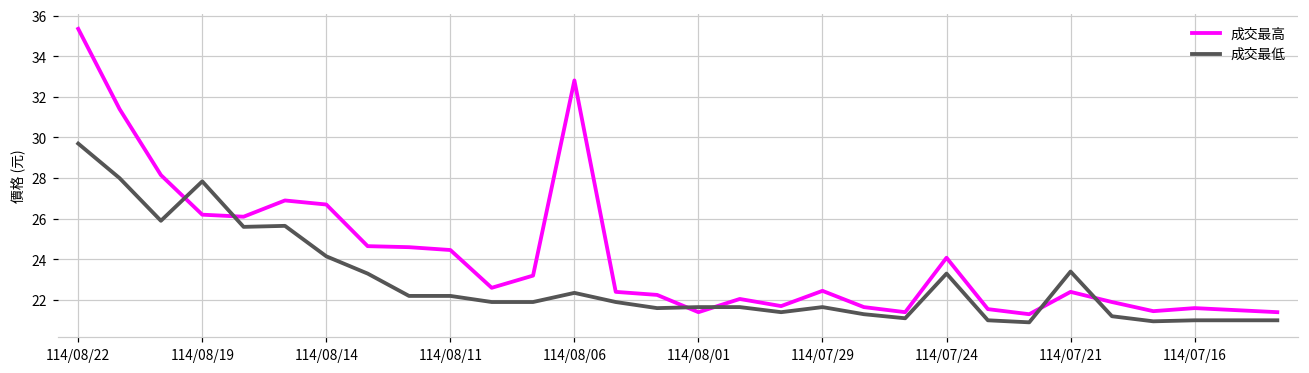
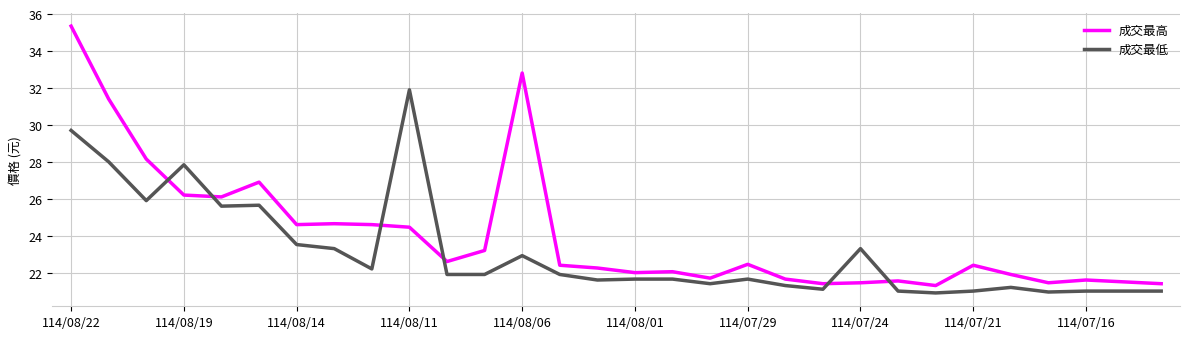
  {
    "成交最高": {
      "114/08/22": 35.4,
      "114/08/19": 26.2,
-     "114/08/14": 26.7,
+     "114/08/14": 24.6,
      "114/08/11": 24.5,
      "114/08/06": 32.8,
-     "114/08/01": 21.4,
+     "114/08/01": 22.0,
      "114/07/29": 22.5,
-     "114/07/24": 24.1,
+     "114/07/24": 21.5,
      "114/07/21": 22.4,
      "114/07/16": 21.6
    },
    "成交最低": {
      "114/08/22": 29.7,
      "114/08/19": 27.8,
-     "114/08/14": 24.2,
-     "114/08/11": 22.2,
-     "114/08/06": 22.4,
+     "114/08/14": 23.5,
+     "114/08/11": 31.9,
+     "114/08/06": 22.9,
      "114/08/01": 21.7,
      "114/07/29": 21.7,
      "114/07/24": 23.3,
-     "114/07/21": 23.4,
+     "114/07/21": 21.0,
      "114/07/16": 21.0
    }
  }
